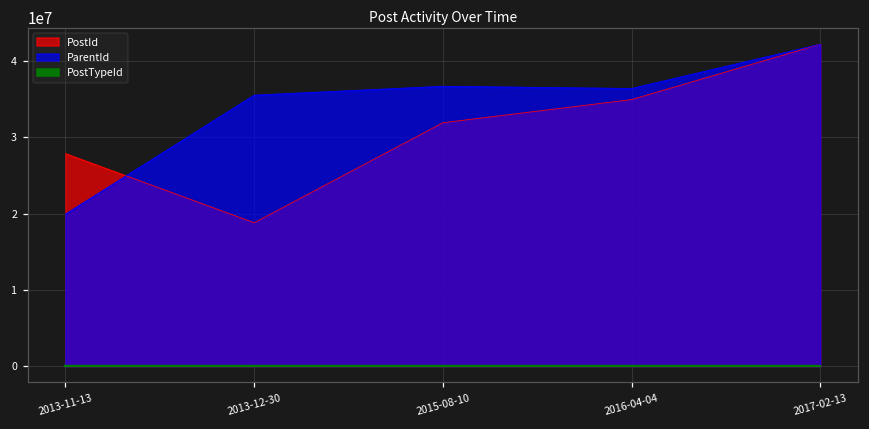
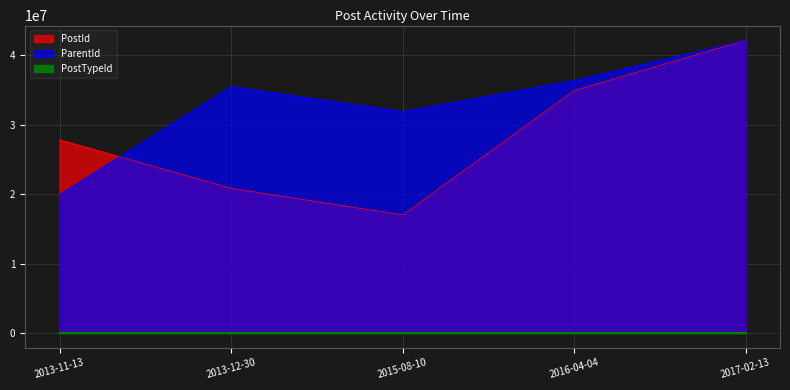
  {
    "PostId": {
      "2013-11-13": 28000000,
-     "2013-12-30": 19000000,
-     "2015-08-10": 32000000,
+     "2013-12-30": 21000000,
+     "2015-08-10": 17000000,
      "2016-04-04": 35000000
    },
    "ParentId": {
      "2013-11-13": 20000000,
      "2013-12-30": 36000000,
-     "2015-08-10": 37000000,
+     "2015-08-10": 32000000,
      "2016-04-04": 36000000
    },
    "PostTypeId": {
      "2013-11-13": 0,
      "2013-12-30": 0,
      "2015-08-10": 0,
      "2016-04-04": 0,
      "2017-02-13": 0
    }
  }
